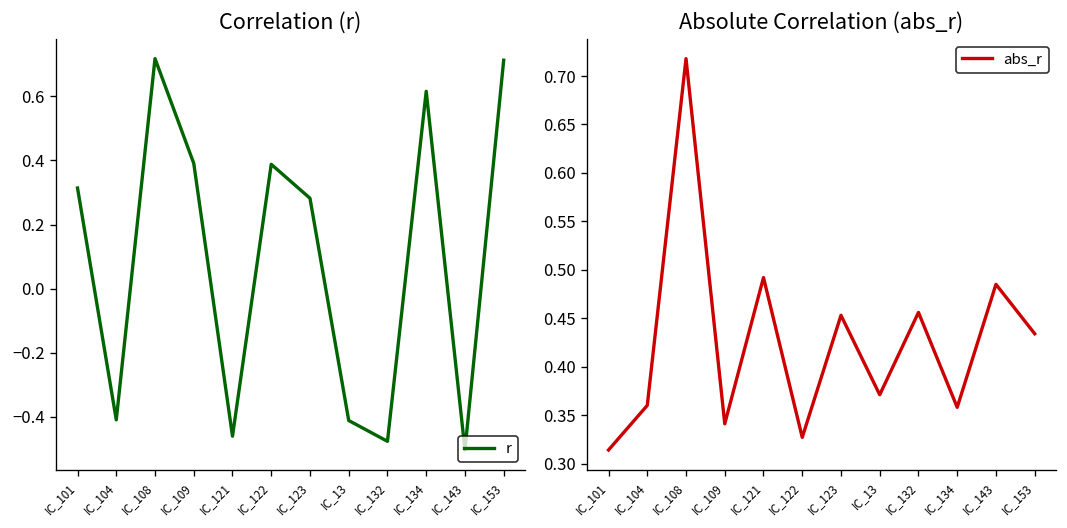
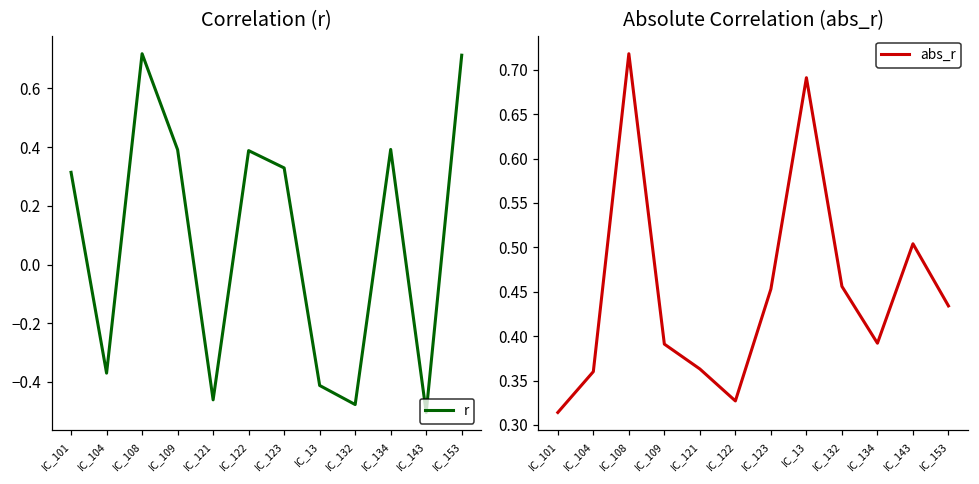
  {
    "Correlation (r)": {
      "IC_101": 0.31,
-     "IC_104": -0.41,
+     "IC_104": -0.37,
      "IC_108": 0.72,
      "IC_109": 0.39,
      "IC_121": -0.46,
      "IC_122": 0.39,
-     "IC_123": 0.28,
+     "IC_123": 0.33,
      "IC_13": -0.41,
      "IC_132": -0.48,
-     "IC_134": 0.62,
+     "IC_134": 0.39,
      "IC_153": 0.71
    },
    "Absolute Correlation (abs_r)": {
      "IC_101": 0.31,
      "IC_104": 0.36,
      "IC_108": 0.72,
-     "IC_109": 0.34,
-     "IC_121": 0.49,
+     "IC_109": 0.39,
+     "IC_121": 0.36,
      "IC_122": 0.33,
      "IC_123": 0.45,
-     "IC_13": 0.37,
+     "IC_13": 0.69,
      "IC_132": 0.46,
-     "IC_134": 0.36,
-     "IC_143": 0.49,
+     "IC_134": 0.39,
+     "IC_143": 0.50,
      "IC_153": 0.43
    }
  }
